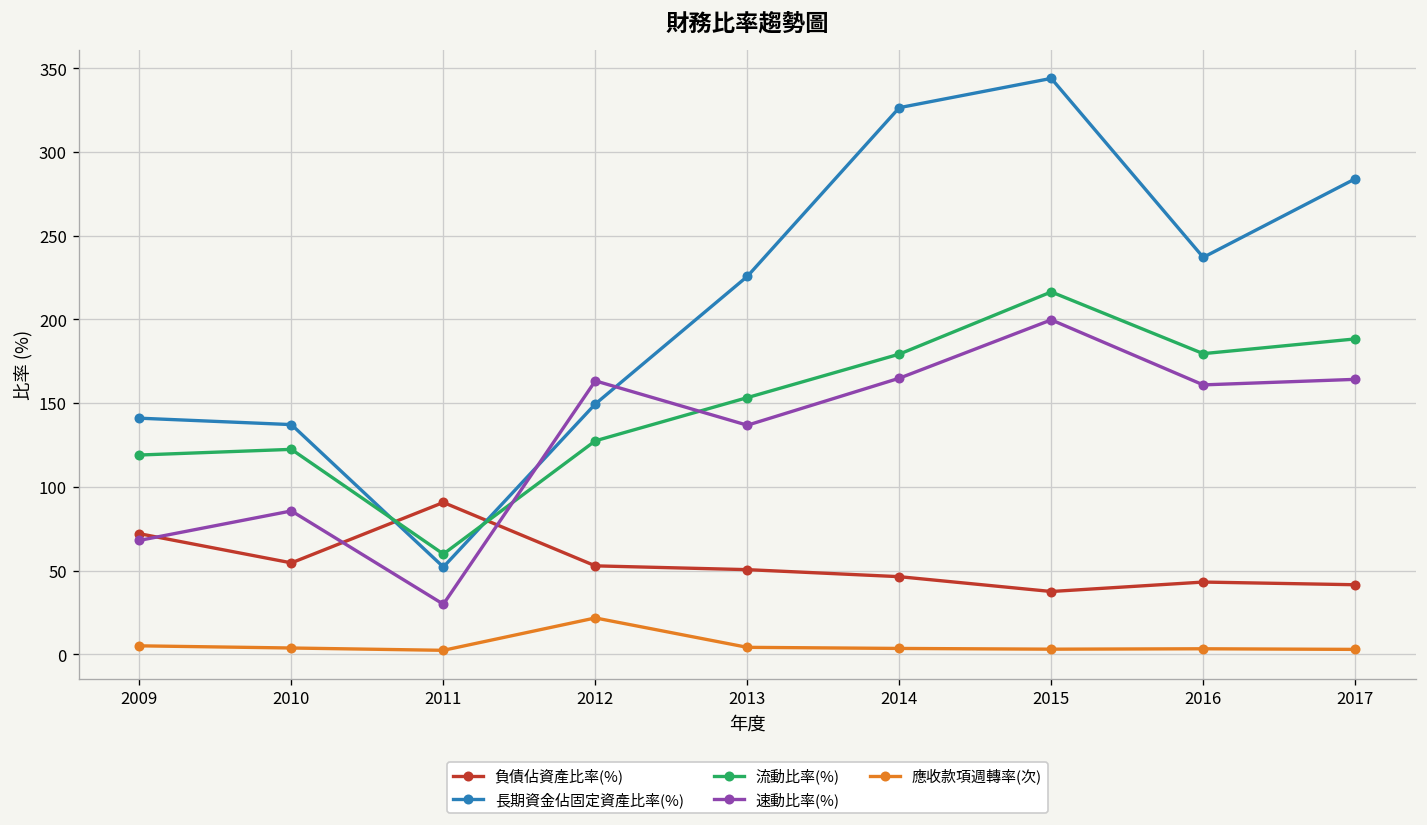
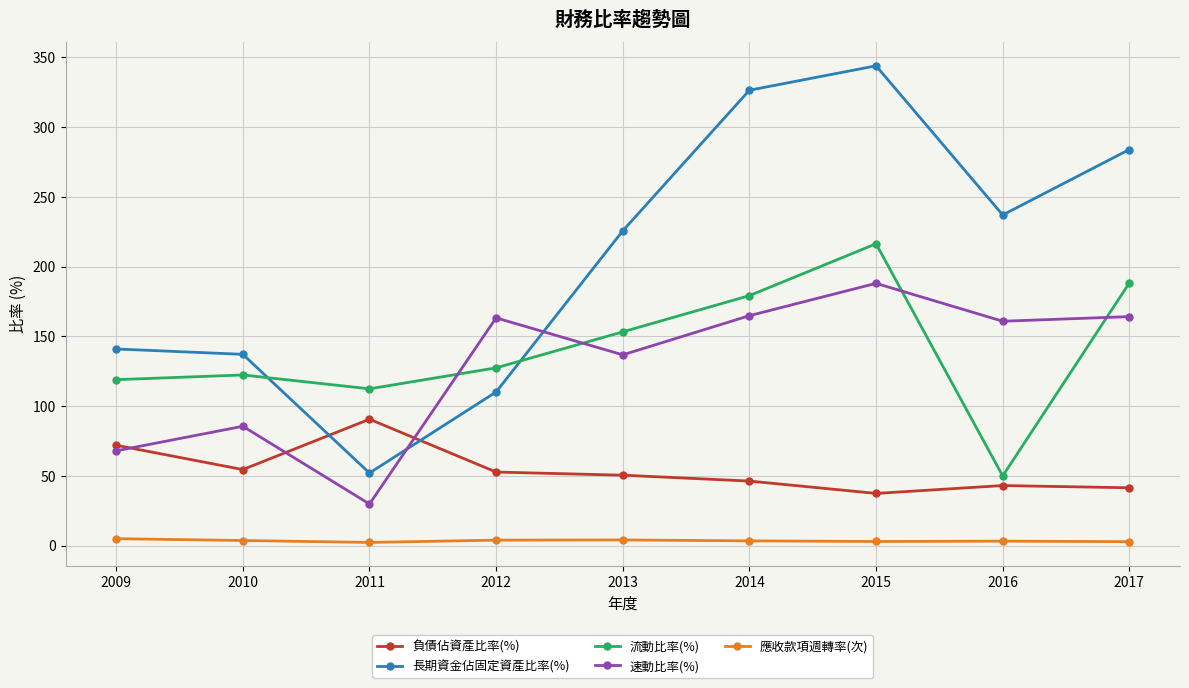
  {
    "負債佔資產比率(%)": {
      "2009": 72,
      "2010": 55,
      "2011": 91,
      "2012": 53,
      "2013": 51,
      "2014": 46,
      "2015": 37,
      "2016": 43,
      "2017": 42
    },
    "長期資金佔固定資產比率(%)": {
      "2009": 141,
      "2010": 137,
      "2011": 52,
-     "2012": 150,
+     "2012": 110,
      "2013": 226,
      "2014": 326,
      "2015": 344,
      "2016": 237,
      "2017": 284
    },
    "流動比率(%)": {
      "2009": 119,
      "2010": 122,
-     "2011": 60,
+     "2011": 112,
      "2012": 127,
      "2013": 153,
      "2014": 179,
      "2015": 216,
-     "2016": 180,
+     "2016": 50,
      "2017": 188
    },
    "速動比率(%)": {
      "2009": 68,
      "2010": 86,
      "2011": 30,
      "2012": 163,
      "2013": 137,
      "2014": 165,
-     "2015": 200,
+     "2015": 188,
      "2016": 161,
      "2017": 164
    },
    "應收款項週轉率(次)": {
      "2009": 5,
      "2010": 4,
      "2011": 2,
-     "2012": 22,
+     "2012": 4,
      "2013": 4,
      "2014": 3,
      "2015": 3,
      "2016": 3,
      "2017": 3
    }
  }
